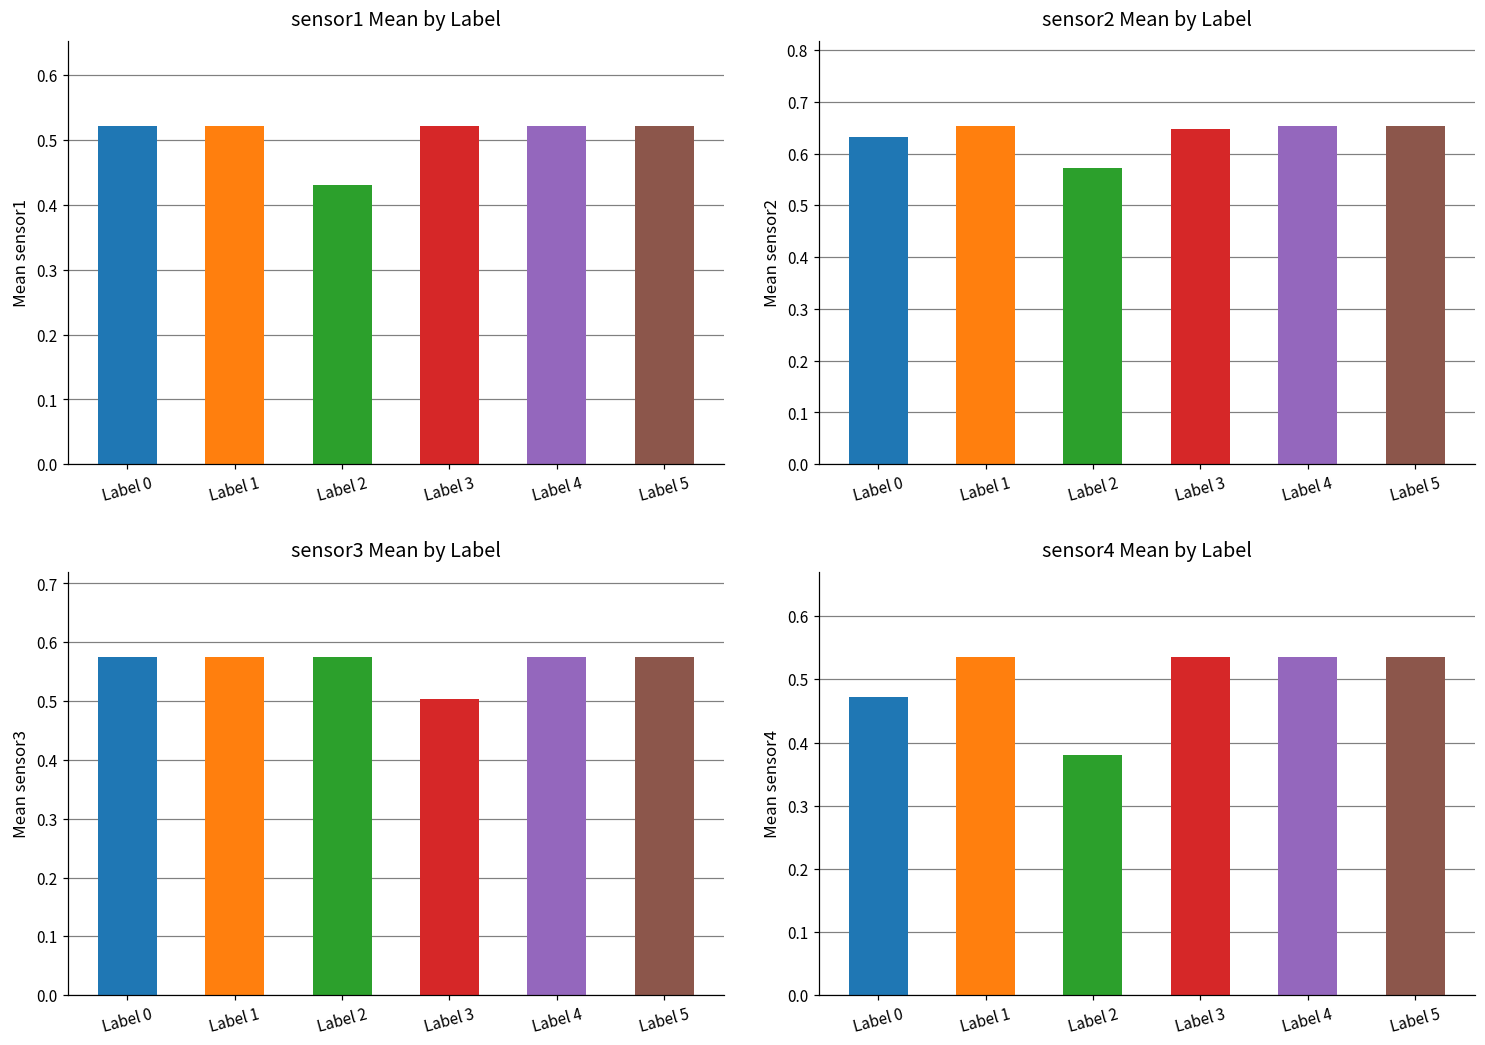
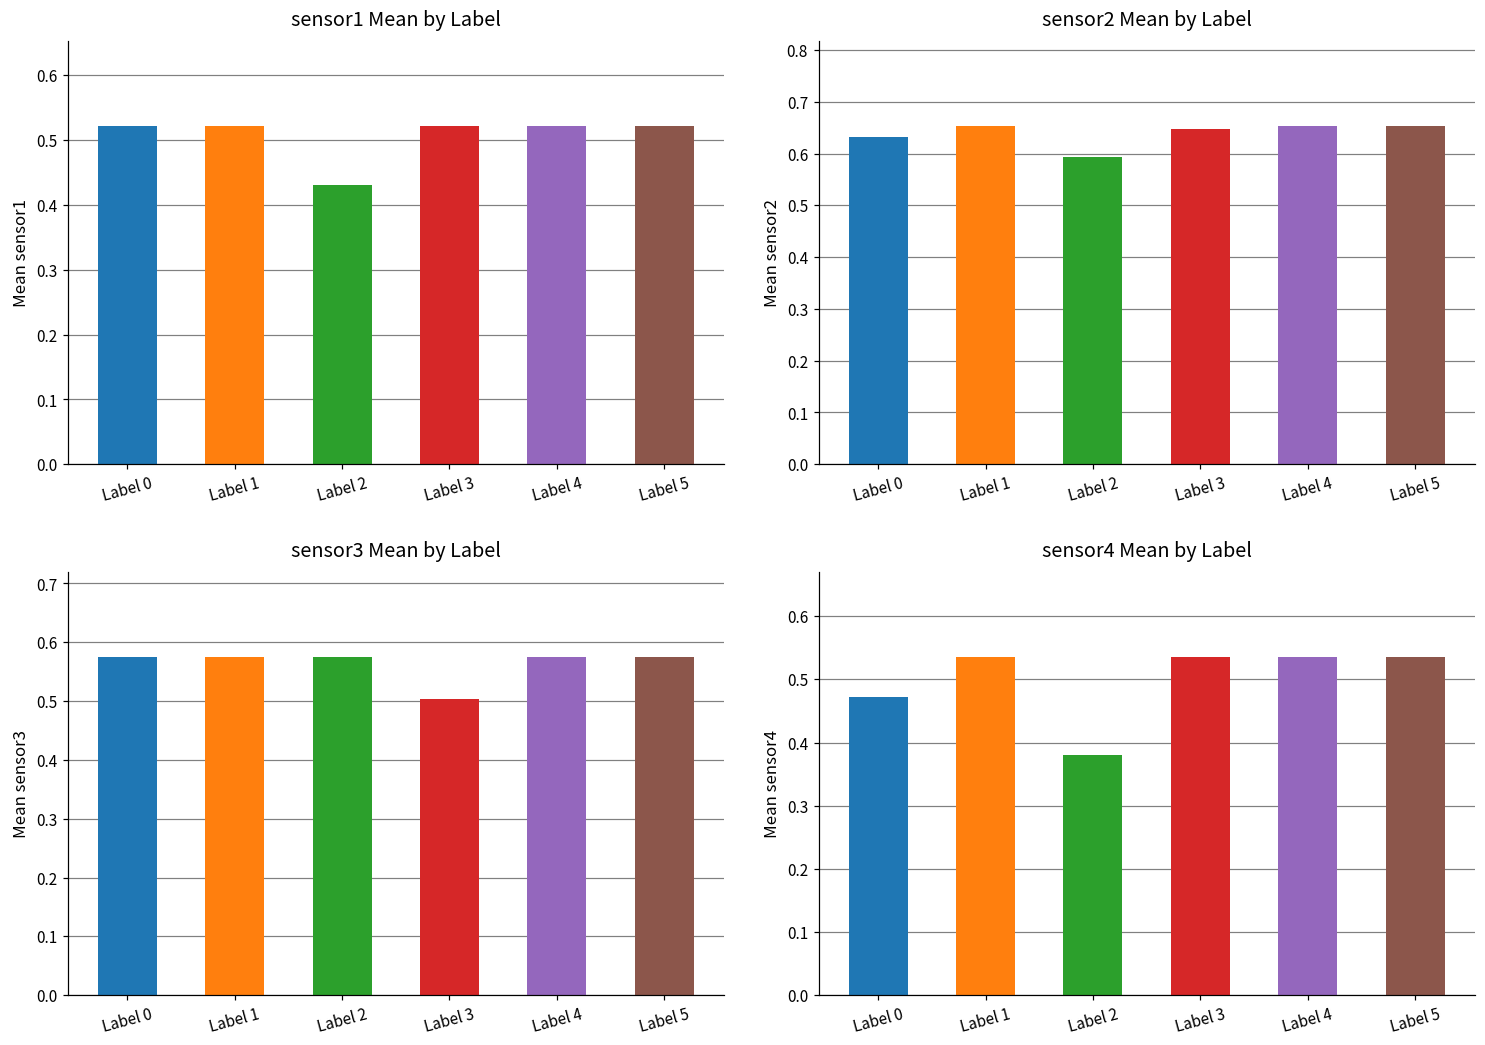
  {
    "sensor1 Mean by Label": {
      "Label 0": 0.52,
      "Label 1": 0.52,
      "Label 2": 0.43,
      "Label 3": 0.52,
      "Label 4": 0.52,
      "Label 5": 0.52
    },
    "sensor2 Mean by Label": {
      "Label 0": 0.63,
      "Label 1": 0.65,
-     "Label 2": 0.57,
+     "Label 2": 0.59,
      "Label 3": 0.65,
      "Label 4": 0.65,
      "Label 5": 0.65
    },
    "sensor3 Mean by Label": {
      "Label 0": 0.58,
      "Label 1": 0.58,
      "Label 2": 0.58,
      "Label 3": 0.50,
      "Label 4": 0.58,
      "Label 5": 0.58
    },
    "sensor4 Mean by Label": {
      "Label 0": 0.47,
      "Label 1": 0.54,
      "Label 2": 0.38,
      "Label 3": 0.54,
      "Label 4": 0.54,
      "Label 5": 0.54
    }
  }
